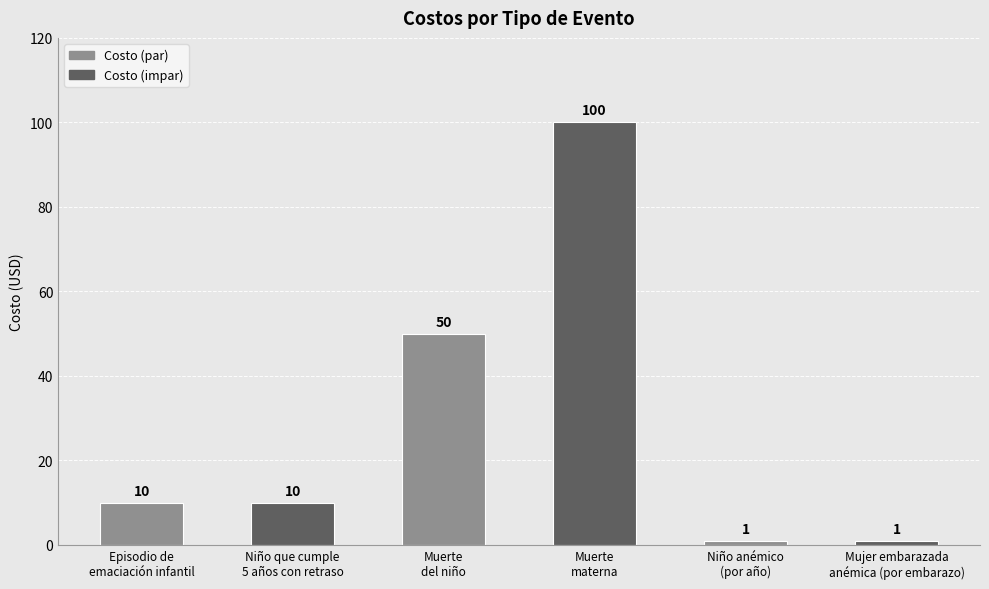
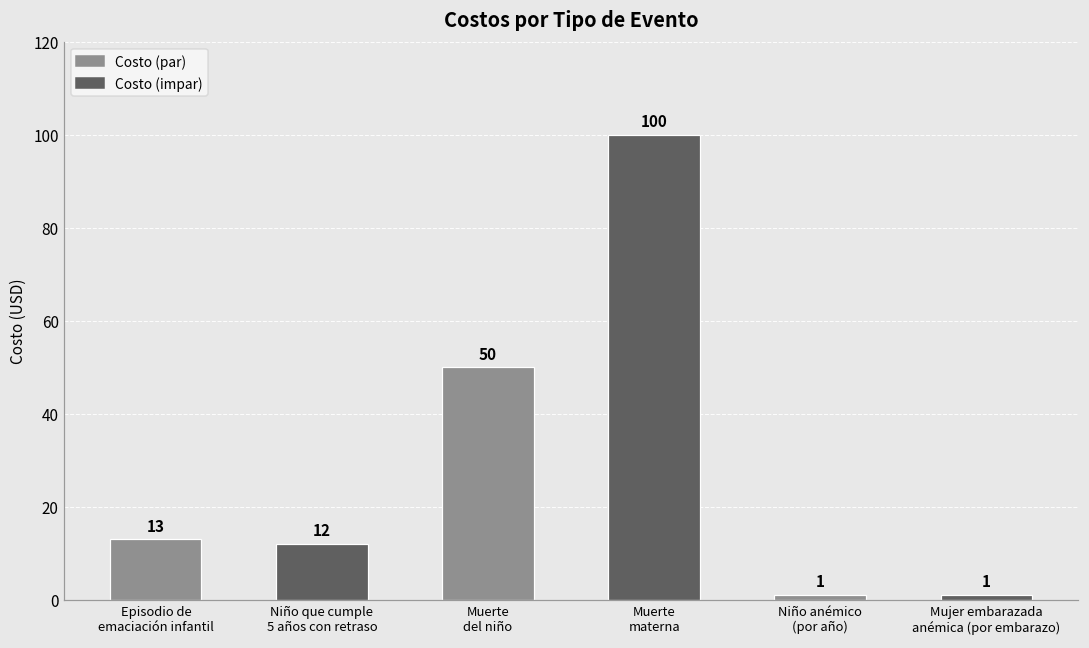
  {
-   "Episodio de emaciación infantil": 10,
-   "Niño que cumple 5 años con retraso": 10,
+   "Episodio de emaciación infantil": 13,
+   "Niño que cumple 5 años con retraso": 12,
    "Muerte del niño": 50,
    "Muerte materna": 100,
    "Niño anémico (por año)": 1,
    "Mujer embarazada anémica (por embarazo)": 1
  }
